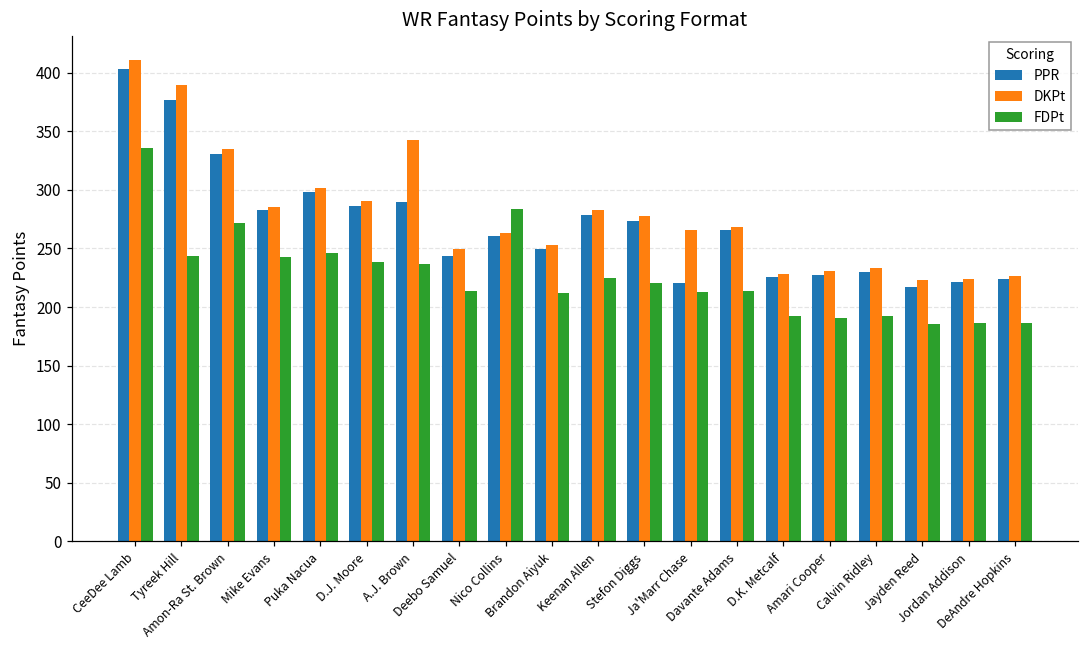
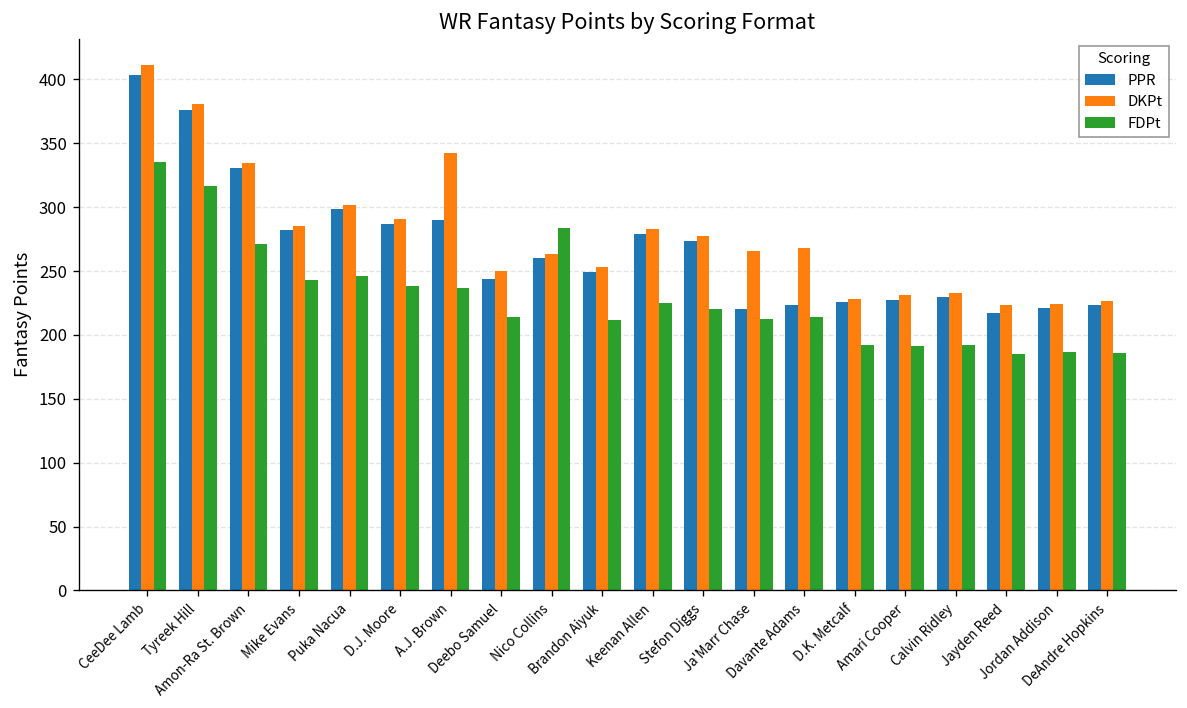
  {
    "PPR": {
      "CeeDee Lamb": 403,
      "Tyreek Hill": 376,
      "Amon-Ra St. Brown": 331,
      "Mike Evans": 283,
      "Puka Nacua": 299,
      "D.J. Moore": 287,
      "A.J. Brown": 290,
      "Deebo Samuel": 244,
      "Nico Collins": 260,
      "Brandon Aiyuk": 249,
      "Keenan Allen": 279,
      "Stefon Diggs": 274,
      "Ja'Marr Chase": 221,
-     "Davante Adams": 265,
+     "Davante Adams": 223,
      "D.K. Metcalf": 225,
      "Amari Cooper": 227,
      "Calvin Ridley": 230,
      "Jayden Reed": 217,
      "Jordan Addison": 221,
      "DeAndre Hopkins": 224
    },
    "DKPt": {
      "CeeDee Lamb": 411,
-     "Tyreek Hill": 390,
+     "Tyreek Hill": 380,
      "Amon-Ra St. Brown": 335,
      "Mike Evans": 286,
      "Puka Nacua": 302,
      "D.J. Moore": 291,
      "A.J. Brown": 342,
      "Deebo Samuel": 250,
      "Nico Collins": 263,
      "Brandon Aiyuk": 253,
      "Keenan Allen": 283,
      "Stefon Diggs": 278,
      "Ja'Marr Chase": 266,
      "Davante Adams": 268,
      "D.K. Metcalf": 228,
      "Amari Cooper": 231,
      "Calvin Ridley": 233,
      "Jayden Reed": 223,
      "Jordan Addison": 224,
      "DeAndre Hopkins": 227
    },
    "FDPt": {
      "CeeDee Lamb": 336,
-     "Tyreek Hill": 244,
+     "Tyreek Hill": 317,
      "Amon-Ra St. Brown": 271,
      "Mike Evans": 243,
      "Puka Nacua": 246,
      "D.J. Moore": 239,
      "A.J. Brown": 237,
      "Deebo Samuel": 214,
      "Nico Collins": 284,
      "Brandon Aiyuk": 212,
      "Keenan Allen": 225,
      "Stefon Diggs": 220,
      "Ja'Marr Chase": 213,
      "Davante Adams": 214,
      "D.K. Metcalf": 192,
      "Amari Cooper": 191,
      "Calvin Ridley": 192,
      "Jayden Reed": 185,
      "Jordan Addison": 186,
      "DeAndre Hopkins": 186
    }
  }
